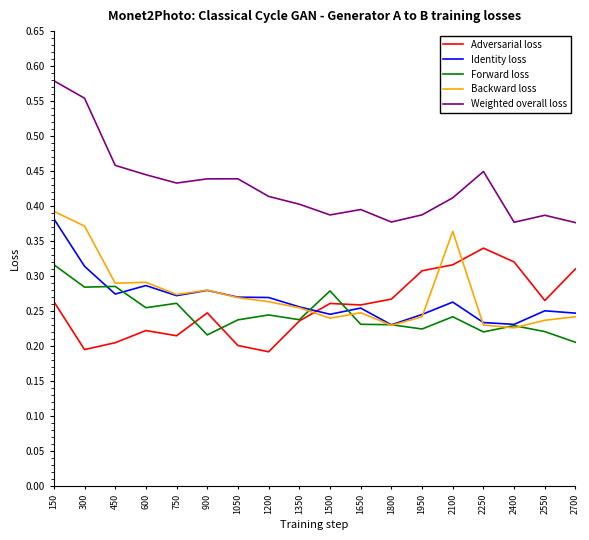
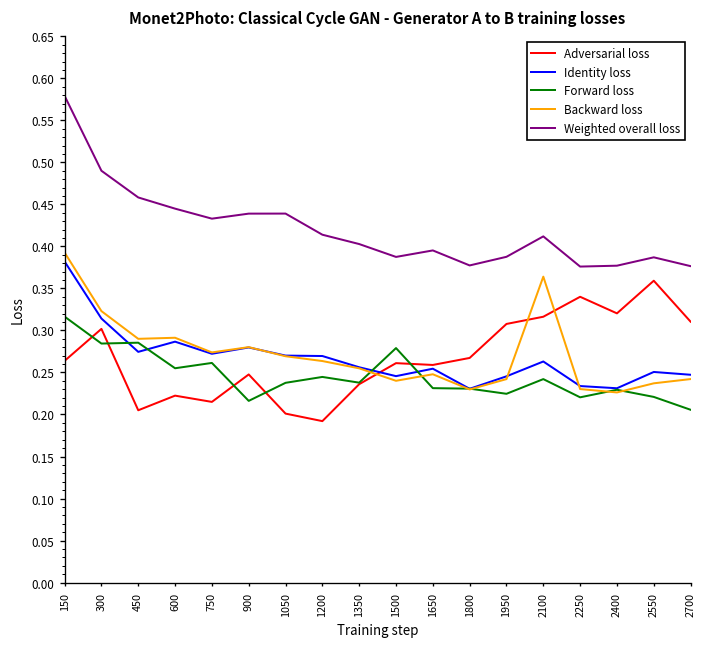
  {
    "Adversarial loss": {
      "150": 0.26,
-     "300": 0.20,
+     "300": 0.30,
      "450": 0.21,
      "600": 0.22,
      "750": 0.21,
      "900": 0.25,
      "1050": 0.20,
      "1200": 0.19,
      "1500": 0.26,
      "1650": 0.26,
      "1800": 0.27,
      "1950": 0.31,
      "2100": 0.32,
      "2250": 0.34,
      "2400": 0.32,
-     "2550": 0.27,
+     "2550": 0.36,
      "2700": 0.31
    },
    "Identity loss": {
      "150": 0.38,
      "300": 0.31,
      "450": 0.27,
      "600": 0.29,
      "1200": 0.27,
      "1500": 0.25,
      "1650": 0.25,
      "2100": 0.26,
      "2550": 0.25,
      "2700": 0.25
    },
    "Forward loss": {
      "150": 0.32,
      "300": 0.28,
      "450": 0.29,
      "600": 0.26,
      "750": 0.26,
      "900": 0.22,
      "1050": 0.24,
      "1200": 0.24,
      "1500": 0.28,
      "1650": 0.23,
      "1950": 0.22,
      "2100": 0.24,
      "2250": 0.22,
      "2550": 0.22,
      "2700": 0.21
    },
    "Backward loss": {
      "150": 0.39,
-     "300": 0.37,
+     "300": 0.32,
      "450": 0.29,
      "600": 0.29,
      "1200": 0.26,
      "1500": 0.24,
      "1650": 0.25,
      "2100": 0.36,
      "2550": 0.24,
      "2700": 0.24
    },
    "Weighted overall loss": {
      "150": 0.58,
-     "300": 0.55,
+     "300": 0.49,
      "450": 0.46,
      "600": 0.44,
      "750": 0.43,
      "900": 0.44,
      "1050": 0.44,
      "1200": 0.41,
      "1350": 0.40,
      "1500": 0.39,
      "1650": 0.40,
      "1800": 0.38,
      "1950": 0.39,
      "2100": 0.41,
-     "2250": 0.45,
+     "2250": 0.38,
      "2400": 0.38,
      "2550": 0.39,
      "2700": 0.38
    }
  }
